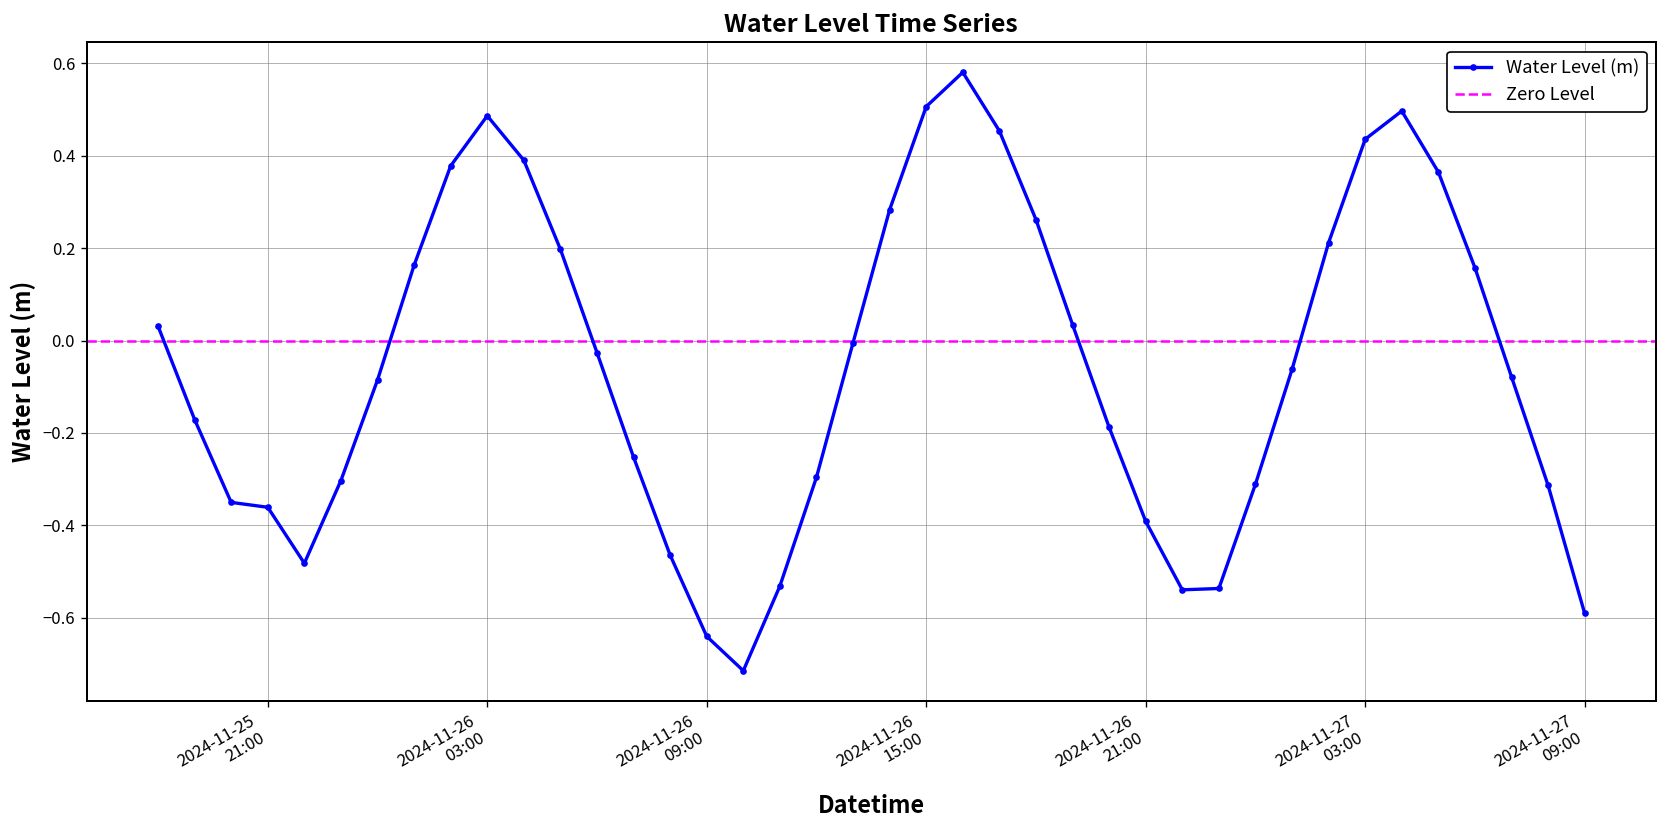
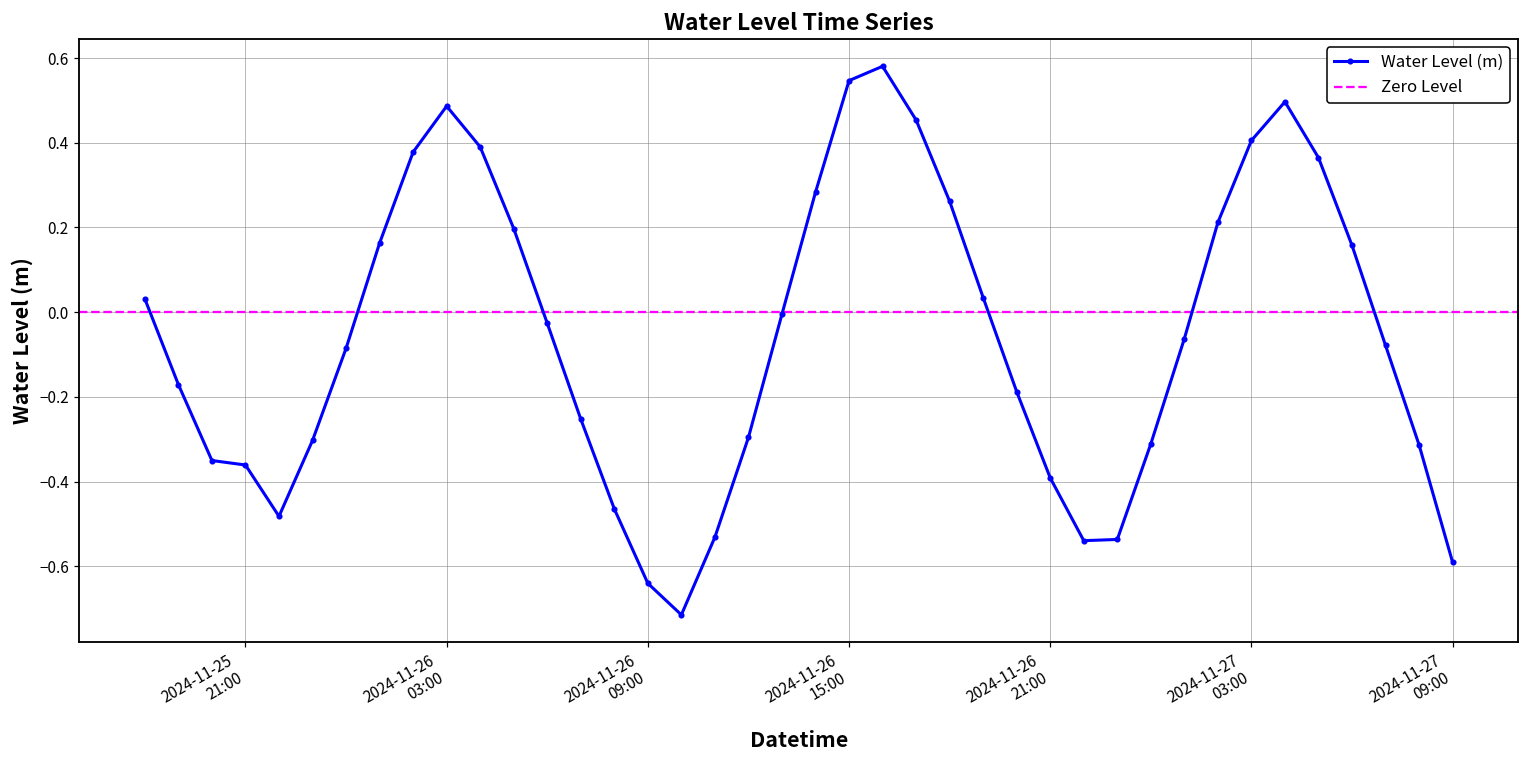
  {
    "2024-11-25 21:00": -0.36,
    "2024-11-26 03:00": 0.49,
    "2024-11-26 09:00": -0.64,
-   "2024-11-26 15:00": 0.51,
+   "2024-11-26 15:00": 0.55,
    "2024-11-26 21:00": -0.39,
-   "2024-11-27 03:00": 0.44,
+   "2024-11-27 03:00": 0.41,
    "2024-11-27 09:00": -0.59
  }
